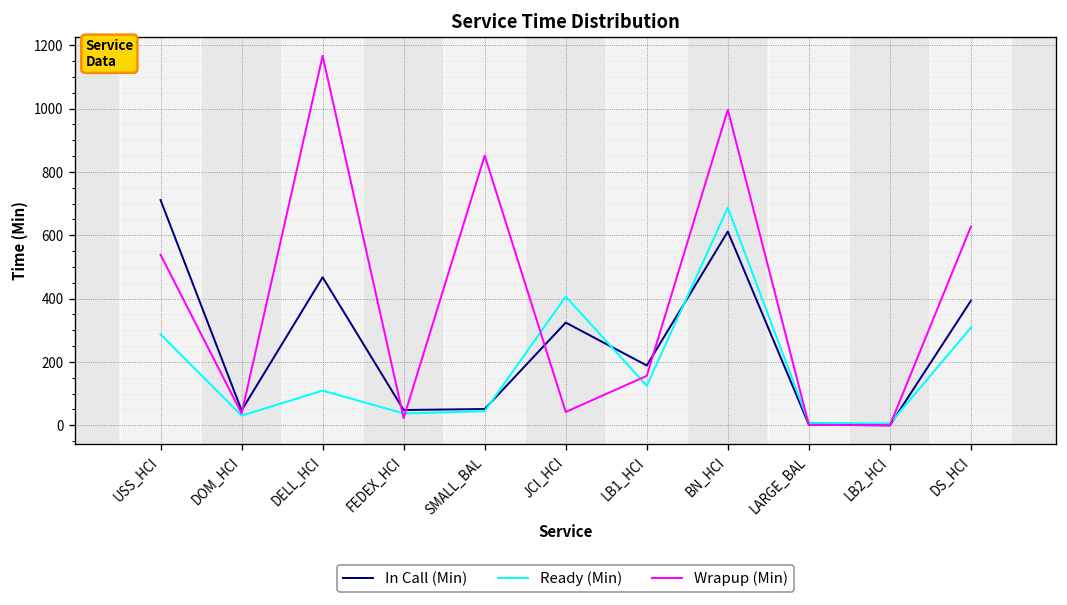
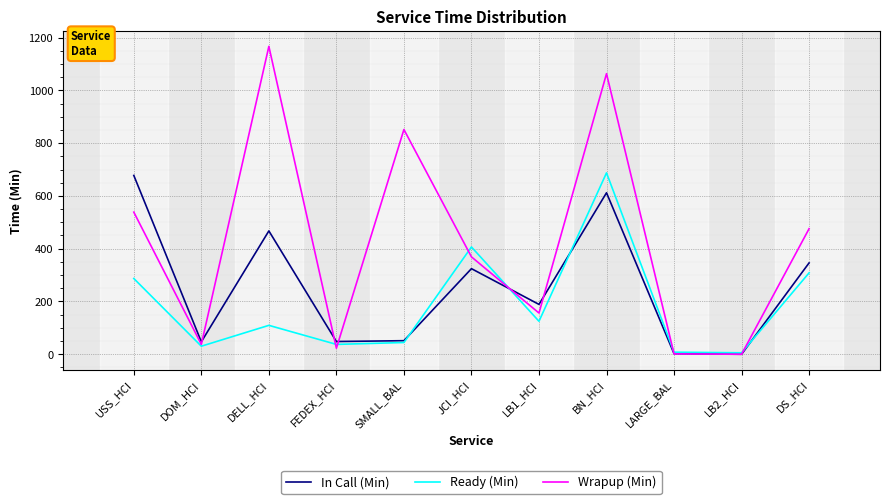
  {
    "In Call (Min)": {
-     "USS_HCI": 710,
+     "USS_HCI": 680,
      "DELL_HCI": 470,
      "FEDEX_HCI": 50,
      "JCI_HCI": 320,
      "LB1_HCI": 190,
      "BN_HCI": 610,
-     "DS_HCI": 390
+     "DS_HCI": 350
    },
    "Ready (Min)": {
      "USS_HCI": 290,
      "DELL_HCI": 110,
      "FEDEX_HCI": 40,
      "JCI_HCI": 410,
      "LB1_HCI": 120,
      "BN_HCI": 690,
      "DS_HCI": 310
    },
    "Wrapup (Min)": {
      "USS_HCI": 540,
      "DELL_HCI": 1170,
      "FEDEX_HCI": 20,
      "SMALL_BAL": 850,
-     "JCI_HCI": 40,
+     "JCI_HCI": 370,
      "LB1_HCI": 160,
-     "BN_HCI": 1000,
-     "DS_HCI": 630
+     "BN_HCI": 1060,
+     "DS_HCI": 480
    }
  }
